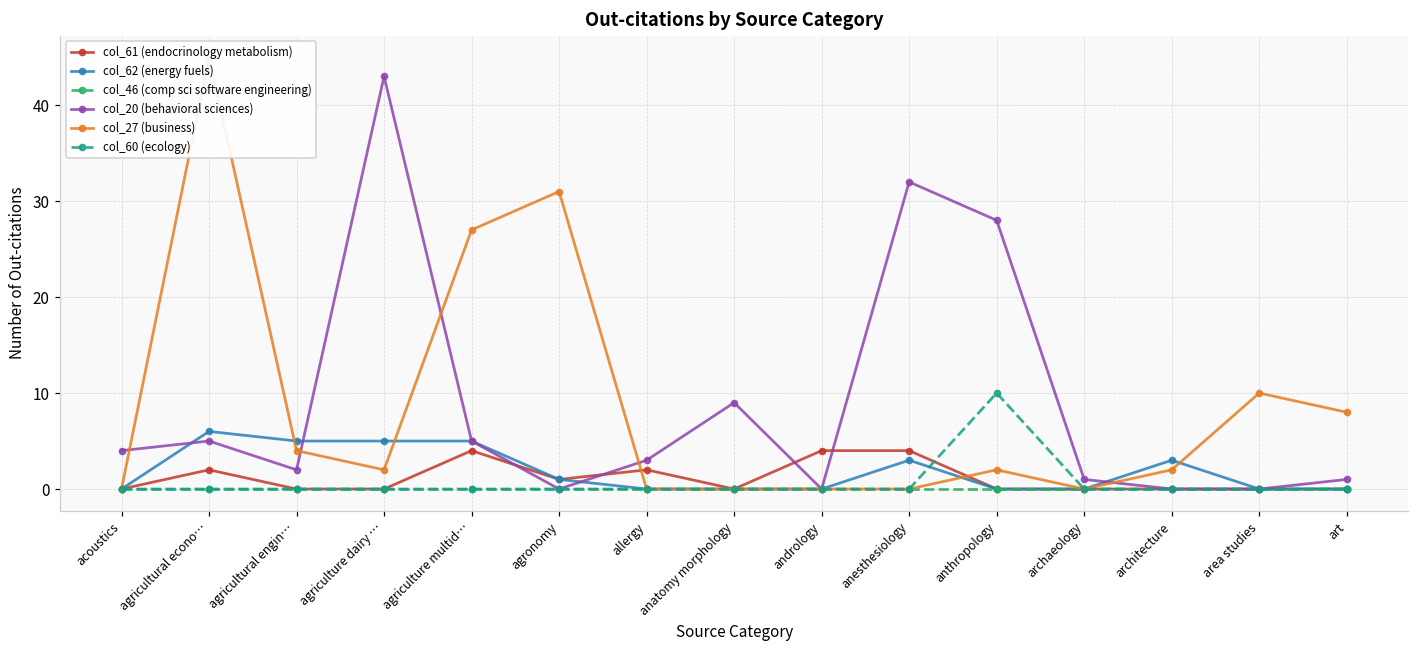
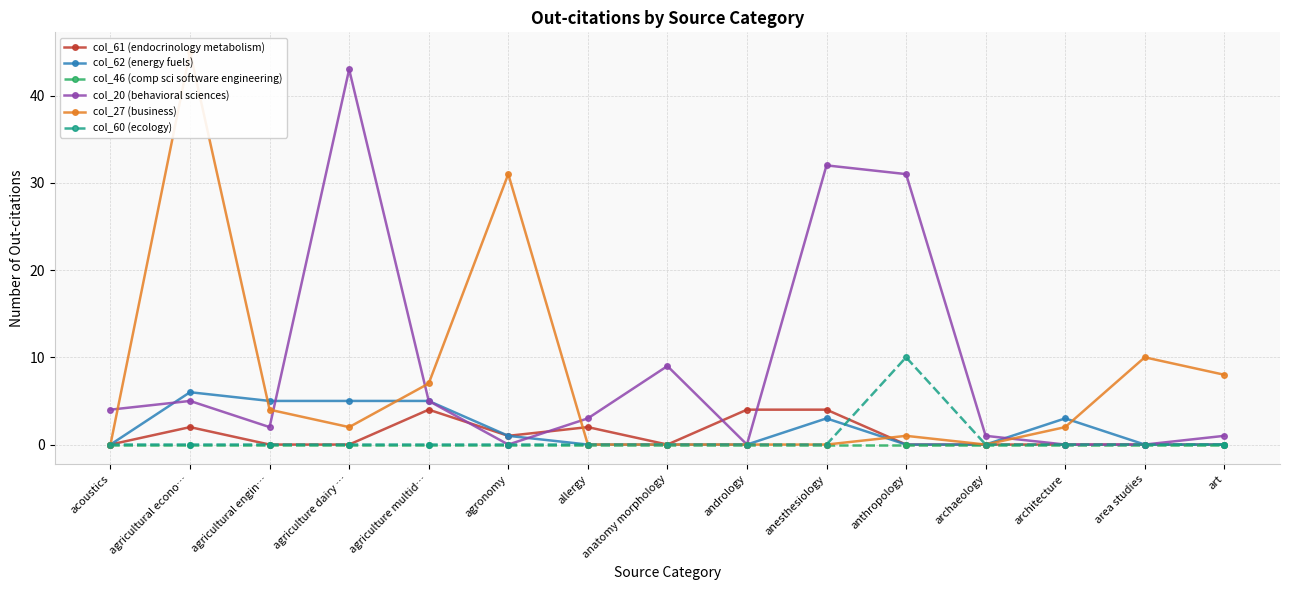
  {
    "col_61 (endocrinology metabolism)": {
      "agricultural econo…": 2,
      "agriculture multid…": 4,
      "allergy": 2,
      "andrology": 4,
      "anesthesiology": 4
    },
    "col_62 (energy fuels)": {
      "agricultural econo…": 6,
      "agricultural engin…": 5,
      "agriculture dairy …": 5,
      "anesthesiology": 3,
      "architecture": 3
    },
    "col_20 (behavioral sciences)": {
      "acoustics": 4,
      "agricultural econo…": 5,
      "agricultural engin…": 2,
      "agriculture dairy …": 43,
      "allergy": 3,
      "anatomy morphology": 9,
      "anesthesiology": 32,
-     "anthropology": 28,
+     "anthropology": 31,
      "archaeology": 1,
      "art": 1
    },
    "col_27 (business)": {
      "agricultural engin…": 4,
      "agriculture dairy …": 2,
-     "agriculture multid…": 27,
+     "agriculture multid…": 7,
      "agronomy": 31,
-     "anthropology": 2,
+     "anthropology": 1,
      "architecture": 2,
      "area studies": 10,
      "art": 8
    }
  }
